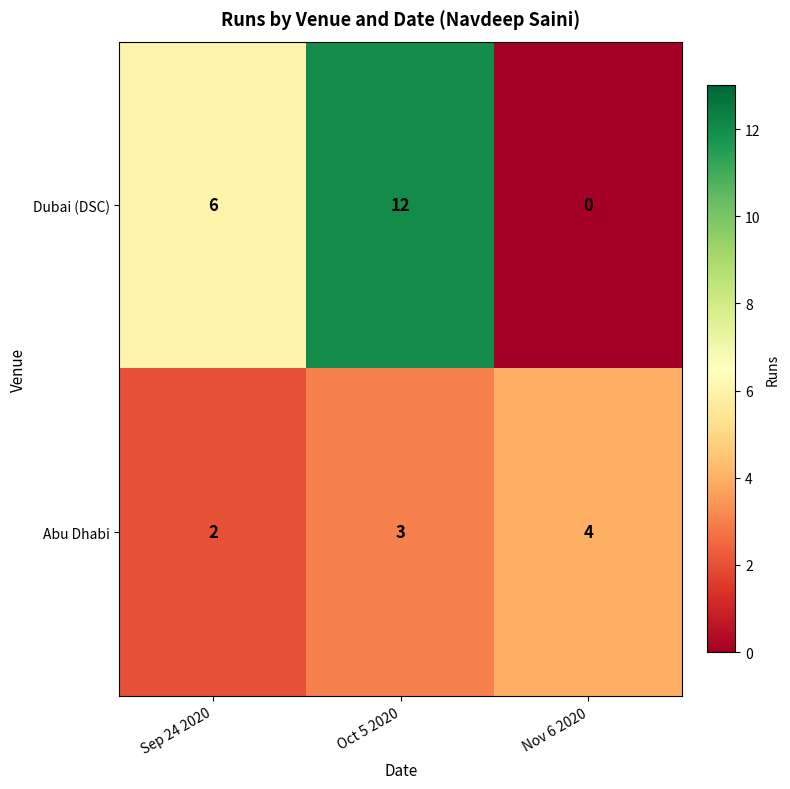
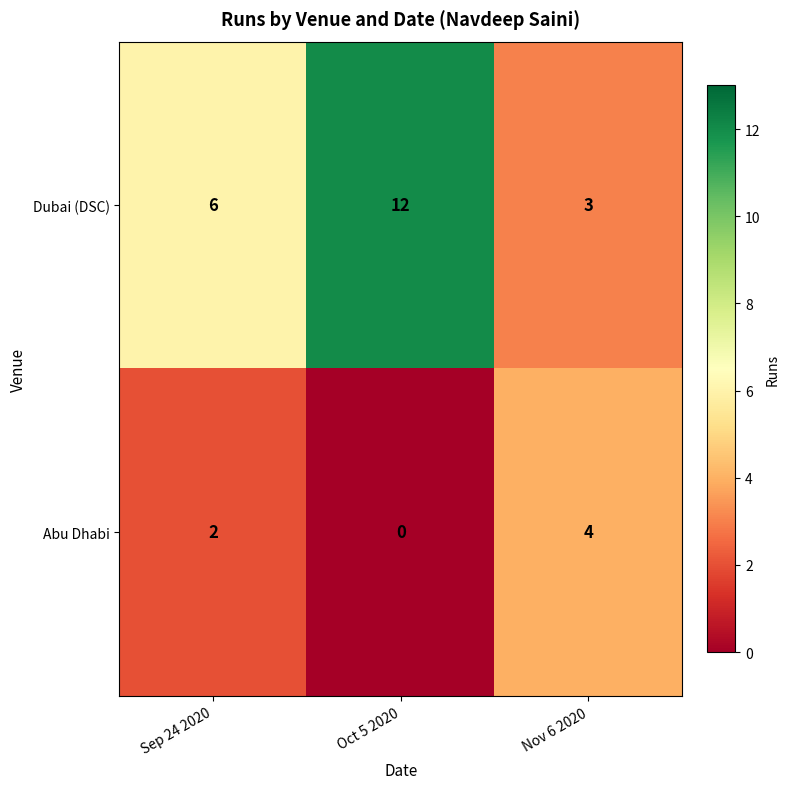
  {
    "Dubai (DSC)": {
      "Sep 24 2020": 6,
      "Oct 5 2020": 12,
-     "Nov 6 2020": 0
+     "Nov 6 2020": 3
    },
    "Abu Dhabi": {
      "Sep 24 2020": 2,
-     "Oct 5 2020": 3,
+     "Oct 5 2020": 0,
      "Nov 6 2020": 4
    }
  }
